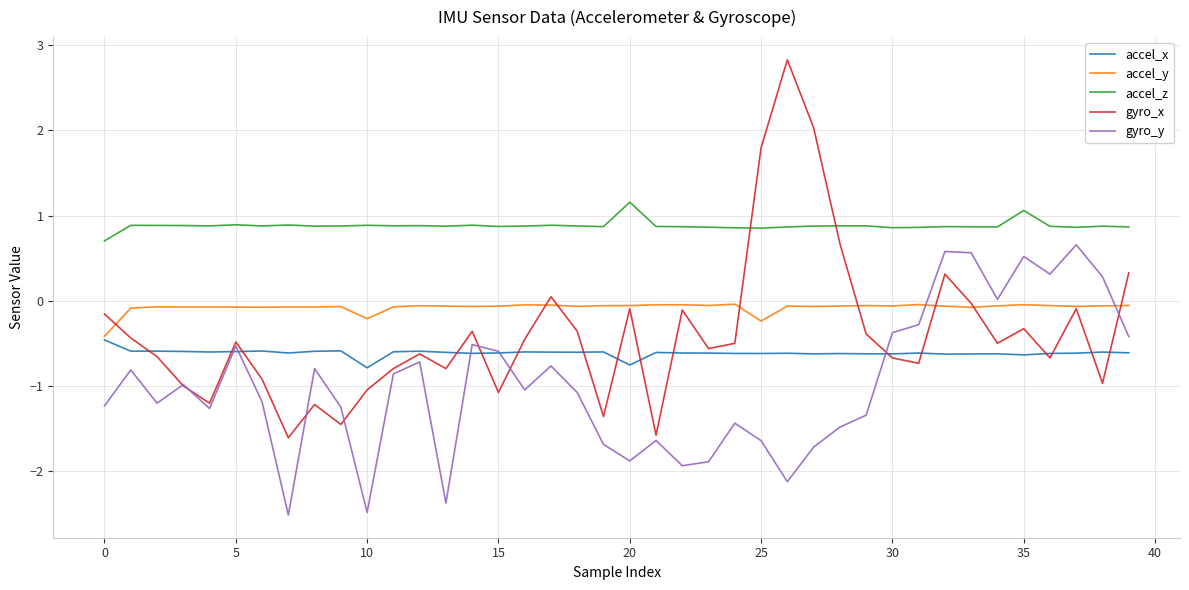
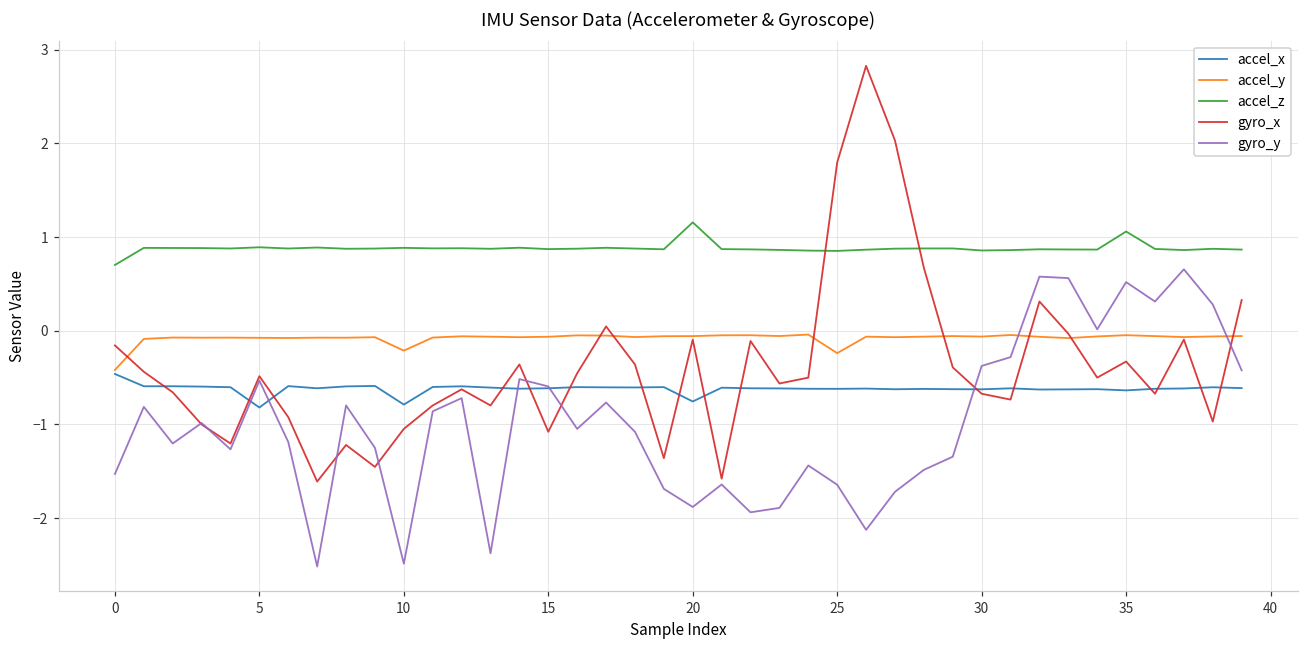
  {
    "accel_x": {
      "0": -0.5,
-     "5": -0.6,
+     "5": -0.8,
      "10": -0.8,
      "20": -0.8,
      "25": -0.6,
      "30": -0.6,
      "35": -0.6
    },
    "accel_y": {
      "0": -0.4,
      "5": -0.1,
      "10": -0.2,
      "15": -0.1,
      "20": -0.1,
      "25": -0.2,
      "30": -0.1,
      "35": 0.0
    },
    "accel_z": {
      "0": 0.7,
      "5": 0.9,
      "10": 0.9,
      "15": 0.9,
      "20": 1.2,
      "25": 0.9,
      "30": 0.9,
      "35": 1.1
    },
    "gyro_x": {
      "0": -0.2,
      "5": -0.5,
      "10": -1.0,
      "15": -1.1,
      "20": -0.1,
      "25": 1.8,
      "30": -0.7,
      "35": -0.3
    },
    "gyro_y": {
-     "0": -1.2,
+     "0": -1.5,
      "5": -0.5,
      "10": -2.5,
      "20": -1.9,
      "25": -1.6,
      "30": -0.4,
      "35": 0.5
    }
  }
